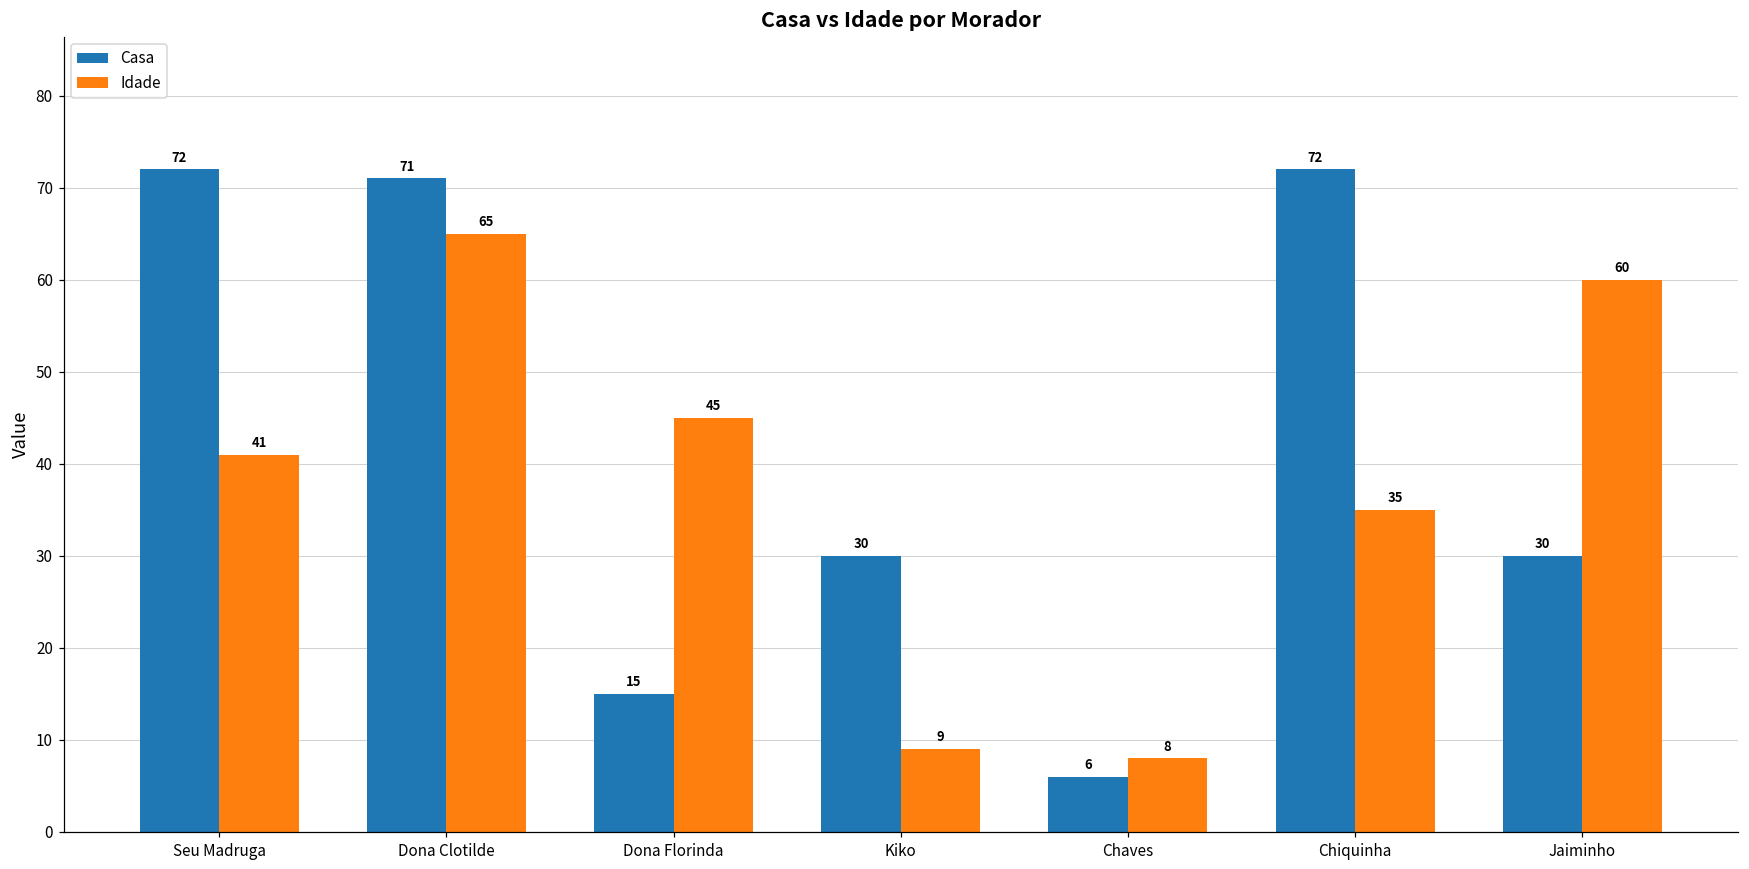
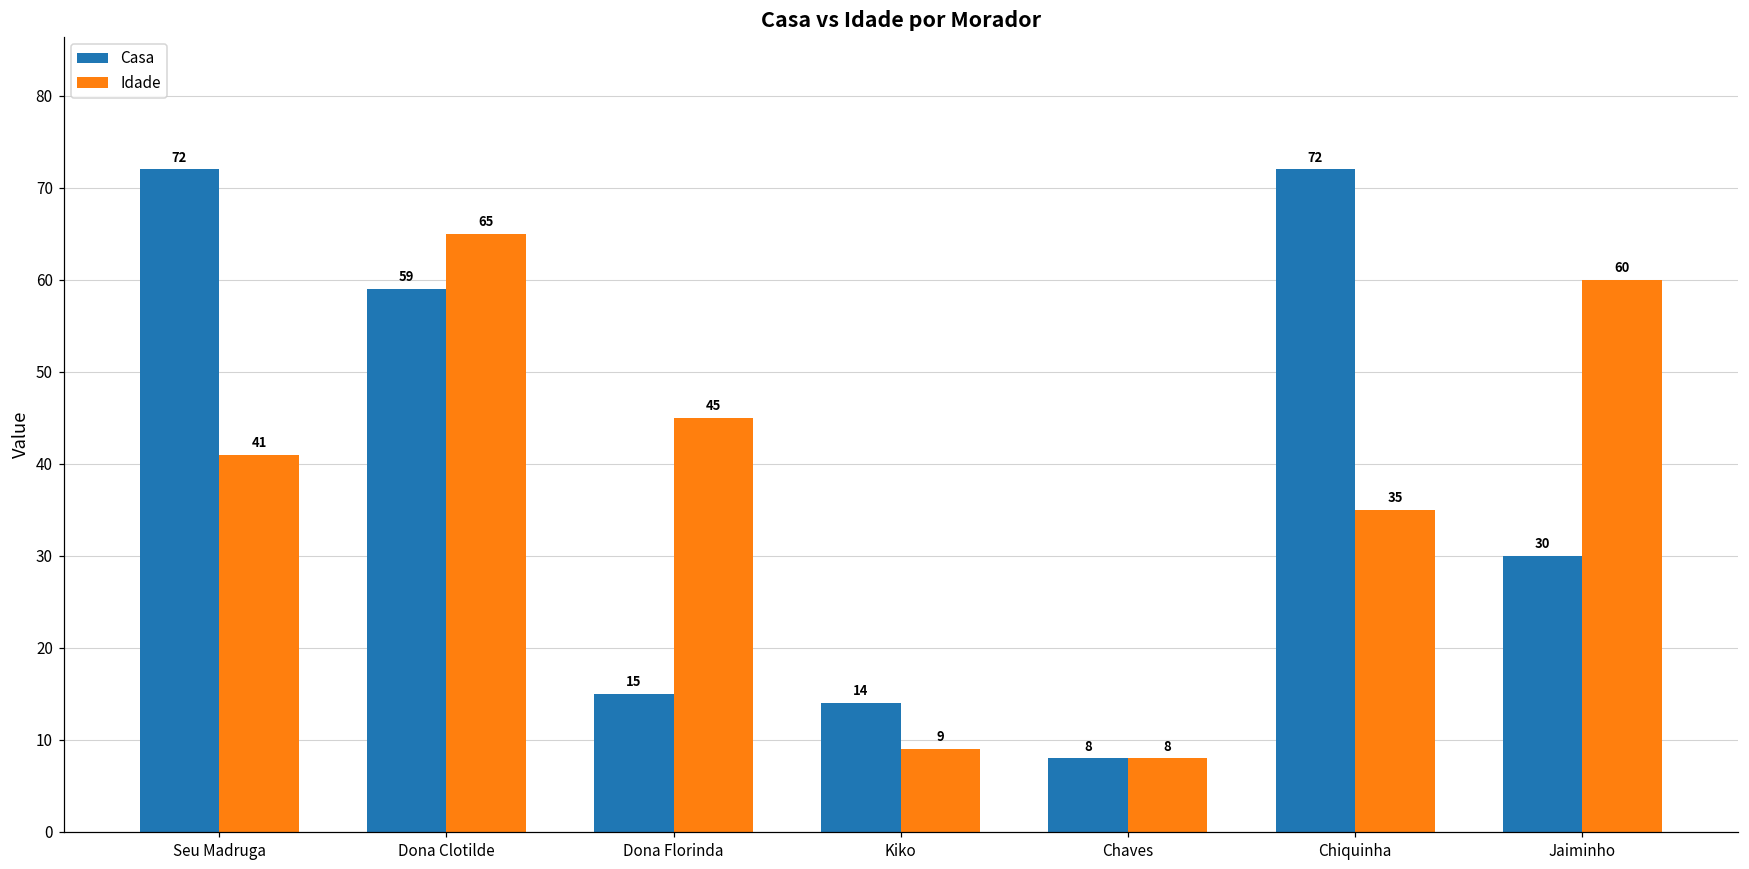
  {
    "Casa": {
      "Seu Madruga": 72,
-     "Dona Clotilde": 71,
+     "Dona Clotilde": 59,
      "Dona Florinda": 15,
-     "Kiko": 30,
-     "Chaves": 6,
+     "Kiko": 14,
+     "Chaves": 8,
      "Chiquinha": 72,
      "Jaiminho": 30
    },
    "Idade": {
      "Seu Madruga": 41,
      "Dona Clotilde": 65,
      "Dona Florinda": 45,
      "Kiko": 9,
      "Chaves": 8,
      "Chiquinha": 35,
      "Jaiminho": 60
    }
  }
